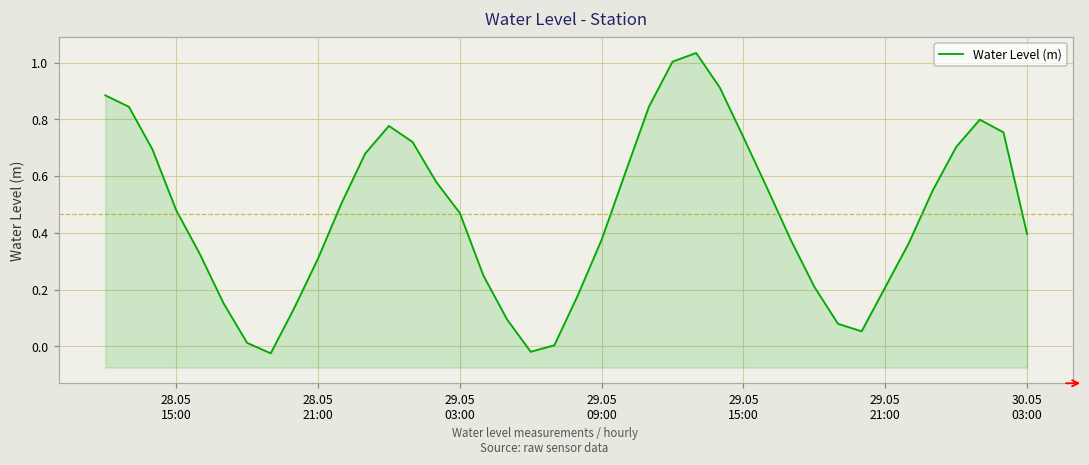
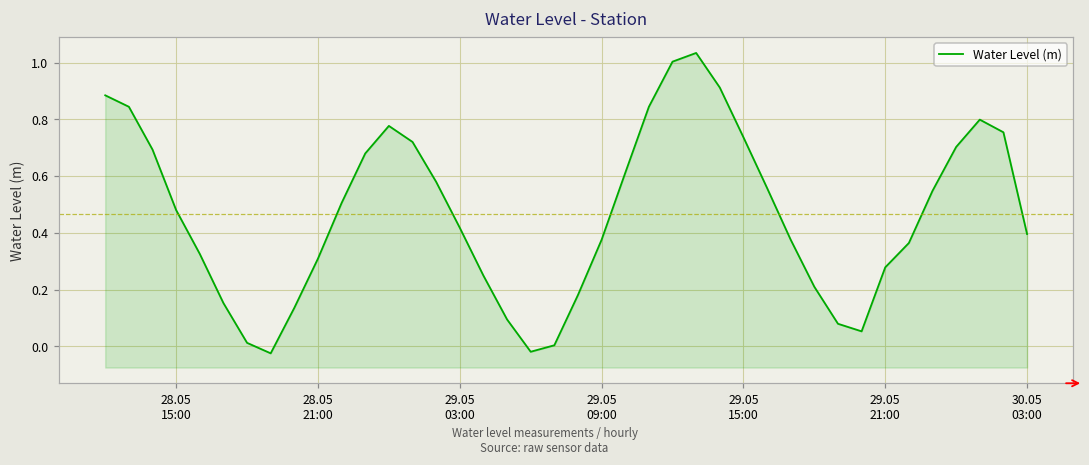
  {
    "28.05 15:00": 0.48,
    "28.05 21:00": 0.31,
-   "29.05 03:00": 0.47,
+   "29.05 03:00": 0.42,
    "29.05 09:00": 0.38,
    "29.05 15:00": 0.74,
-   "29.05 21:00": 0.21,
+   "29.05 21:00": 0.28,
    "30.05 03:00": 0.40
  }
